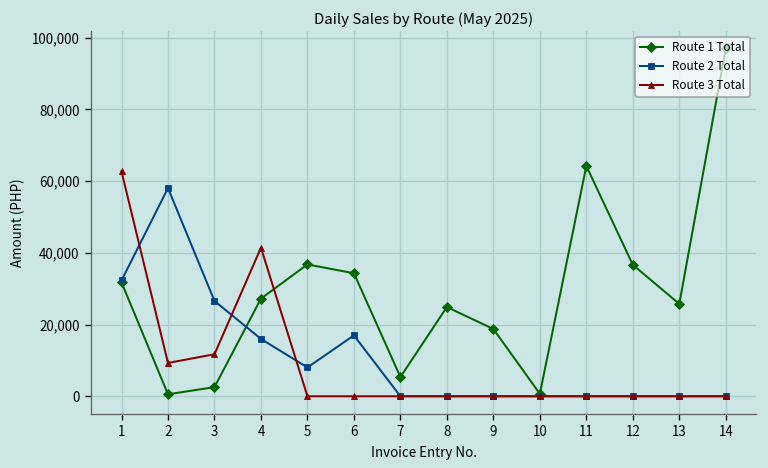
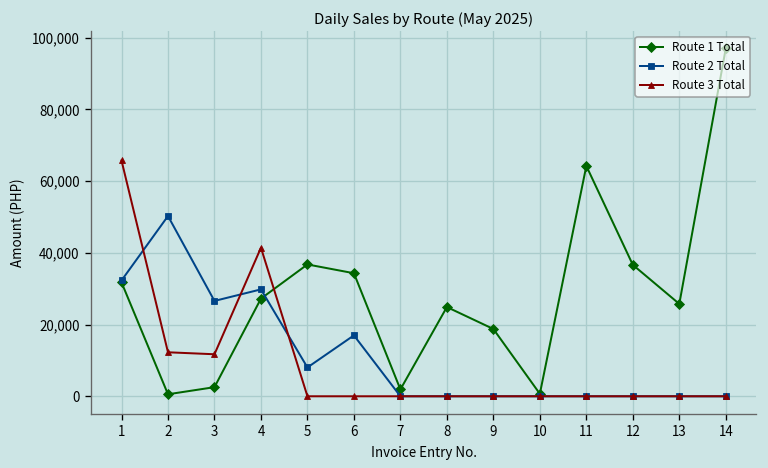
  {
    "Route 1 Total": {
      "2": "1,000",
      "3": "3,000",
      "4": "27,000",
      "5": "37,000",
      "6": "34,000",
-     "7": "5,000",
+     "7": "2,000",
      "8": "25,000",
      "9": "19,000",
      "11": "64,000",
      "12": "37,000",
      "13": "26,000"
    },
    "Route 2 Total": {
-     "2": "58,000",
+     "2": "50,000",
      "3": "27,000",
-     "4": "16,000",
+     "4": "30,000",
      "5": "8,000",
      "6": "17,000"
    },
    "Route 3 Total": {
-     "1": "63,000",
-     "2": "9,000",
+     "1": "66,000",
+     "2": "12,000",
      "3": "12,000",
      "4": "41,000",
      "5": "0",
      "6": "0"
    }
  }
